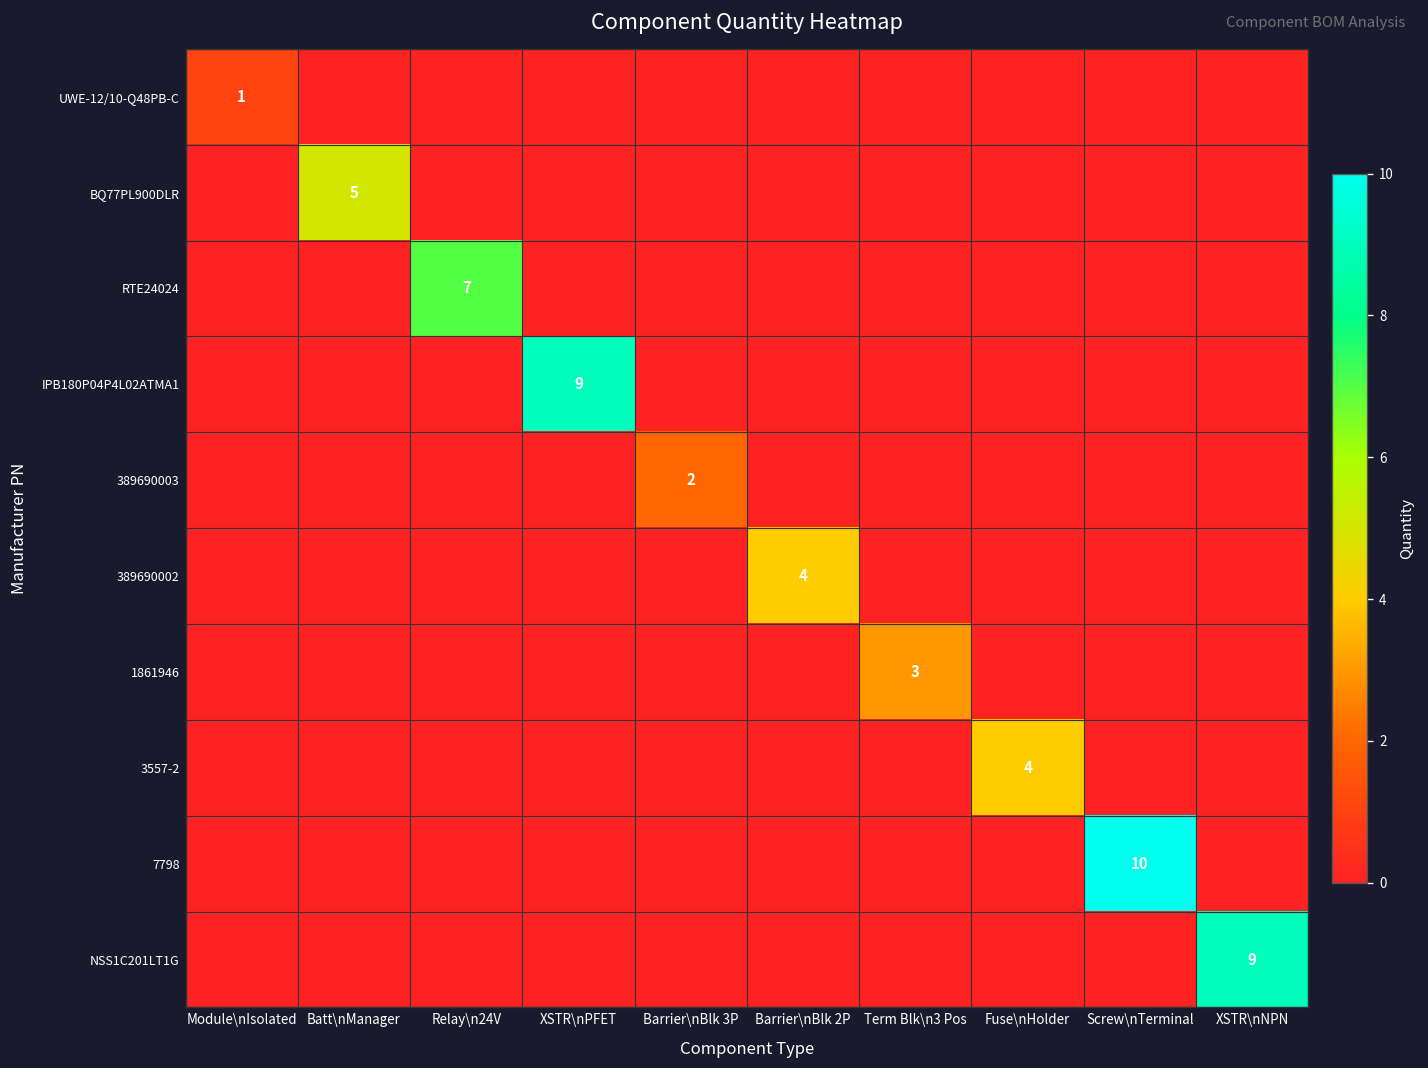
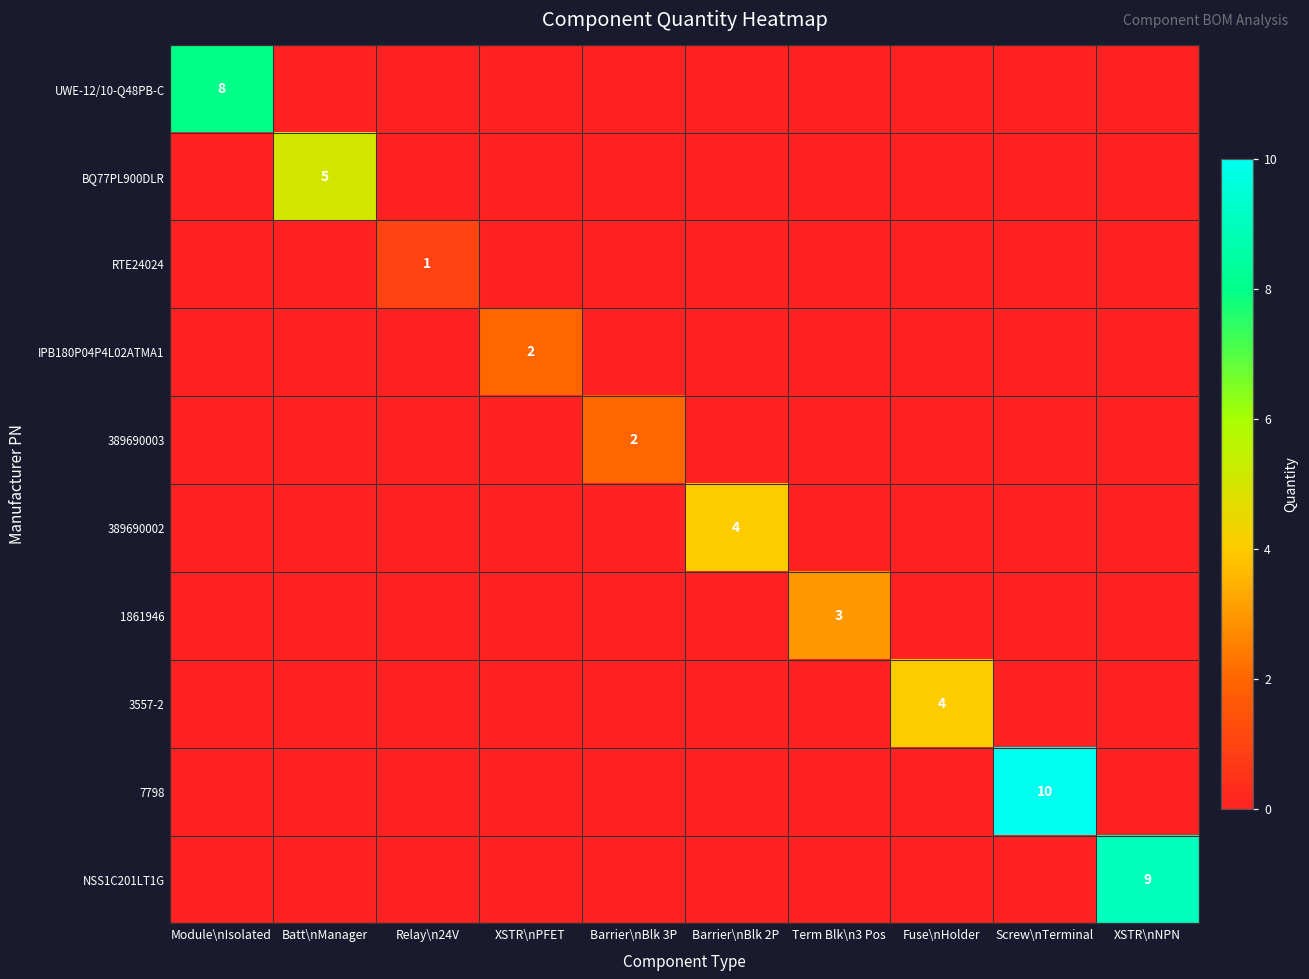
  {
    "UWE-12/10-Q48PB-C": {
-     "Module\\nIsolated": 1
+     "Module\\nIsolated": 8
    },
    "BQ77PL900DLR": {
      "Batt\\nManager": 5
    },
    "RTE24024": {
-     "Relay\\n24V": 7
+     "Relay\\n24V": 1
    },
    "IPB180P04P4L02ATMA1": {
-     "XSTR\\nPFET": 9
+     "XSTR\\nPFET": 2
    },
    "389690003": {
      "Barrier\\nBlk 3P": 2
    },
    "389690002": {
      "Barrier\\nBlk 2P": 4
    },
    "1861946": {
      "Term Blk\\n3 Pos": 3
    },
    "3557-2": {
      "Fuse\\nHolder": 4
    },
    "7798": {
      "Screw\\nTerminal": 10
    },
    "NSS1C201LT1G": {
      "XSTR\\nNPN": 9
    }
  }
